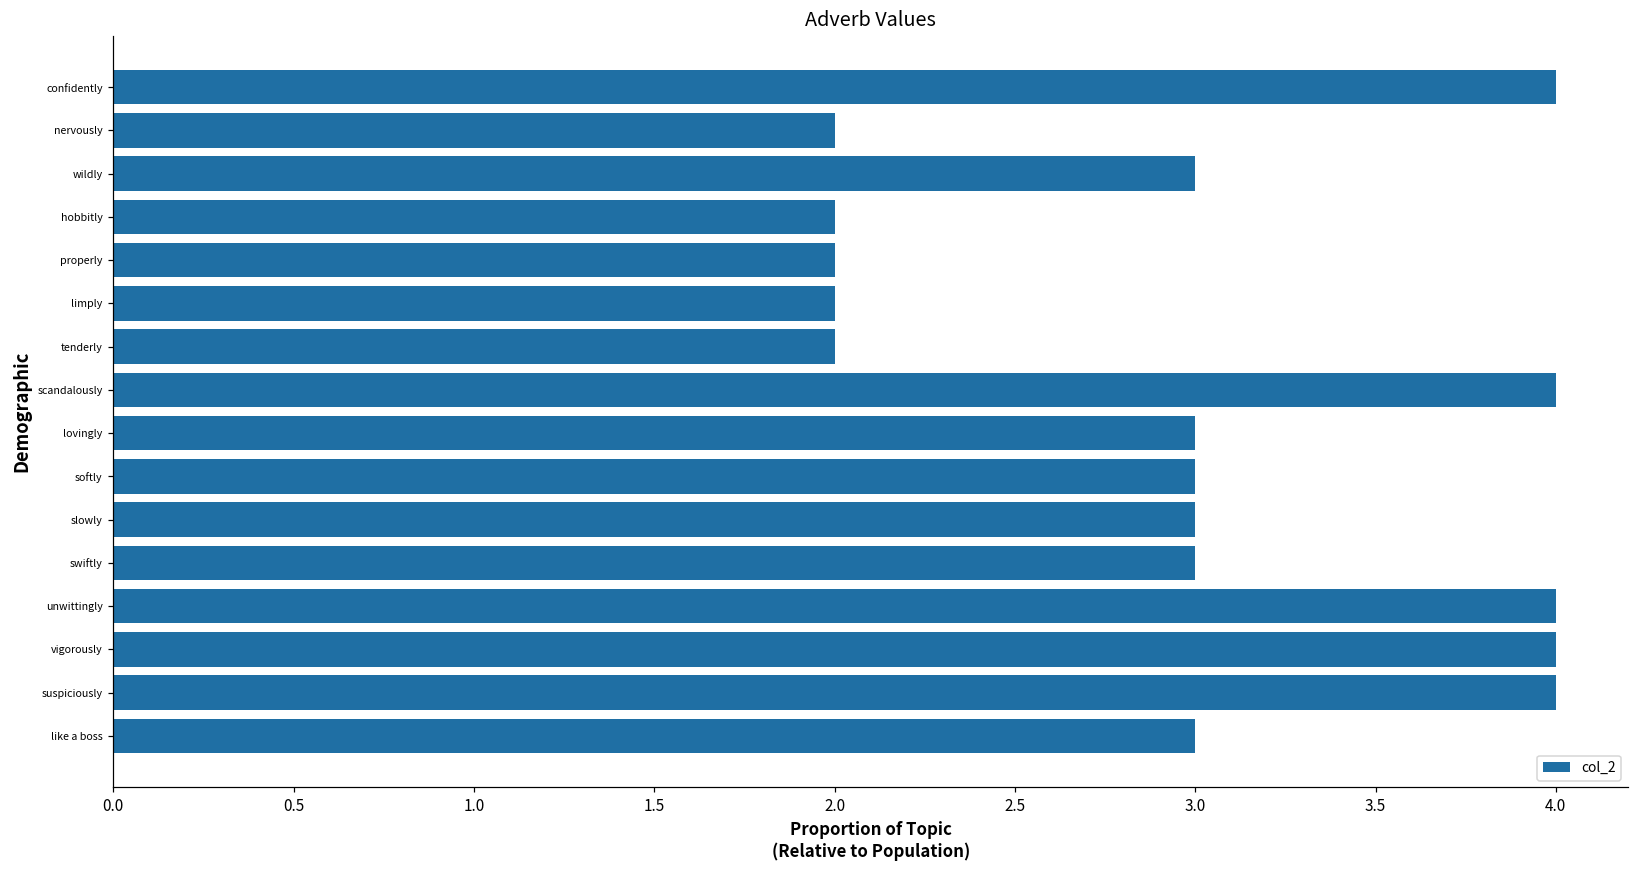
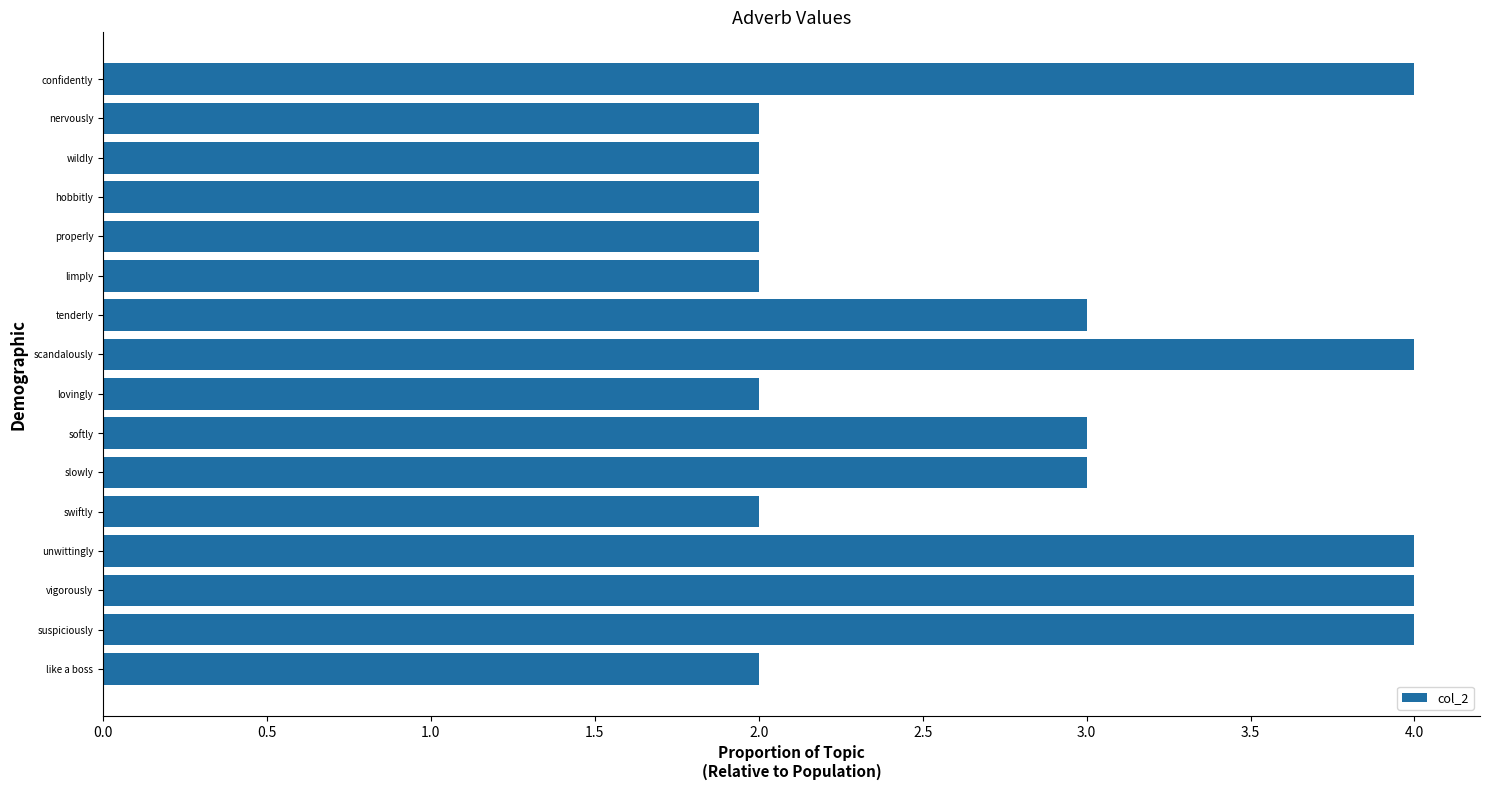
  {
    "confidently": 4,
    "nervously": 2,
-   "wildly": 3,
+   "wildly": 2,
    "hobbitly": 2,
    "properly": 2,
    "limply": 2,
-   "tenderly": 2,
+   "tenderly": 3,
    "scandalously": 4,
-   "lovingly": 3,
+   "lovingly": 2,
    "softly": 3,
    "slowly": 3,
-   "swiftly": 3,
+   "swiftly": 2,
    "unwittingly": 4,
    "vigorously": 4,
    "suspiciously": 4,
-   "like a boss": 3
+   "like a boss": 2
  }
